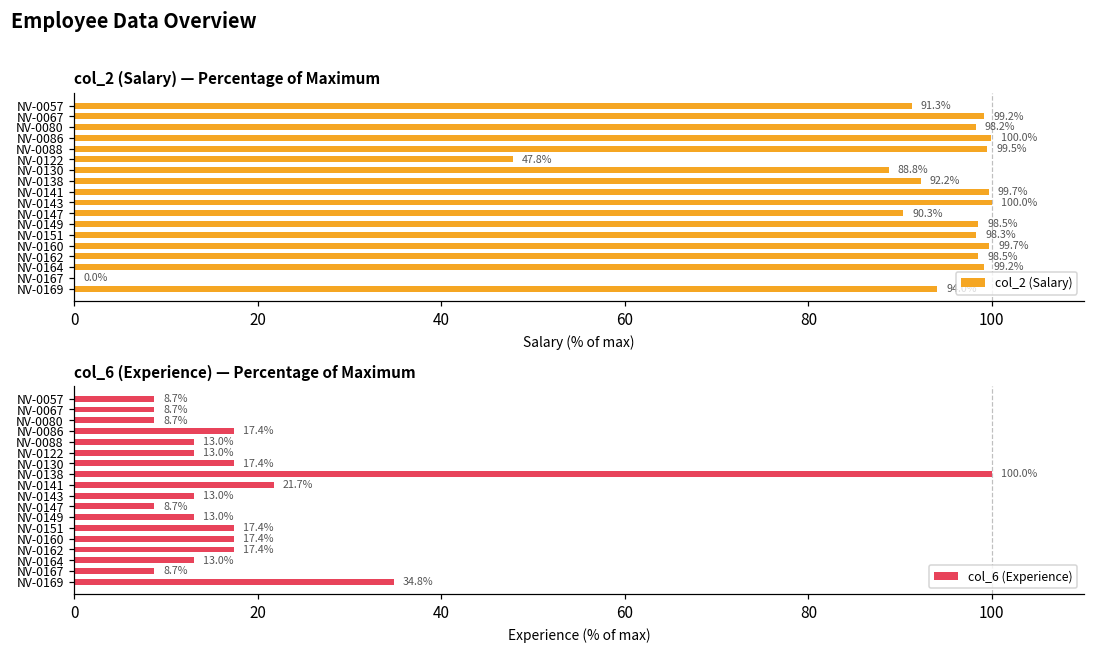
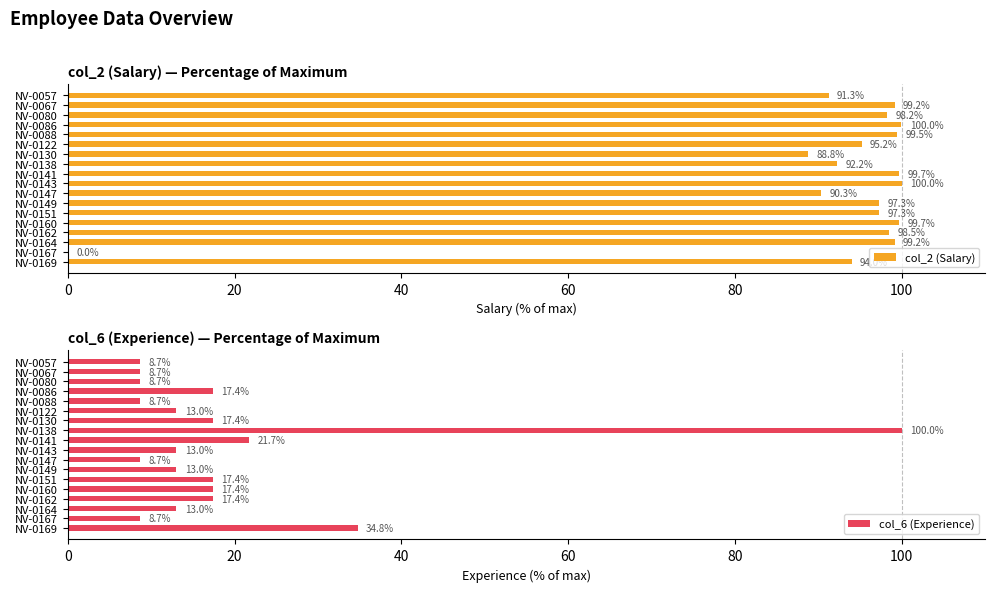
  {
    "col_2 (Salary) — Percentage of Maximum": {
      "NV-0057": "91.3%",
      "NV-0067": "99.2%",
      "NV-0080": "98.2%",
      "NV-0086": "100.0%",
      "NV-0088": "99.5%",
-     "NV-0122": "47.8%",
+     "NV-0122": "95.2%",
      "NV-0130": "88.8%",
      "NV-0138": "92.2%",
      "NV-0141": "99.7%",
      "NV-0143": "100.0%",
      "NV-0147": "90.3%",
-     "NV-0149": "98.5%",
-     "NV-0151": "98.3%",
+     "NV-0149": "97.3%",
+     "NV-0151": "97.3%",
      "NV-0160": "99.7%",
      "NV-0162": "98.5%",
      "NV-0164": "99.2%",
      "NV-0167": "0.0%"
    },
    "col_6 (Experience) — Percentage of Maximum": {
      "NV-0057": "8.7%",
      "NV-0067": "8.7%",
      "NV-0080": "8.7%",
      "NV-0086": "17.4%",
-     "NV-0088": "13.0%",
+     "NV-0088": "8.7%",
      "NV-0122": "13.0%",
      "NV-0130": "17.4%",
      "NV-0138": "100.0%",
      "NV-0141": "21.7%",
      "NV-0143": "13.0%",
      "NV-0147": "8.7%",
      "NV-0149": "13.0%",
      "NV-0151": "17.4%",
      "NV-0160": "17.4%",
      "NV-0162": "17.4%",
      "NV-0164": "13.0%",
      "NV-0167": "8.7%",
      "NV-0169": "34.8%"
    }
  }
